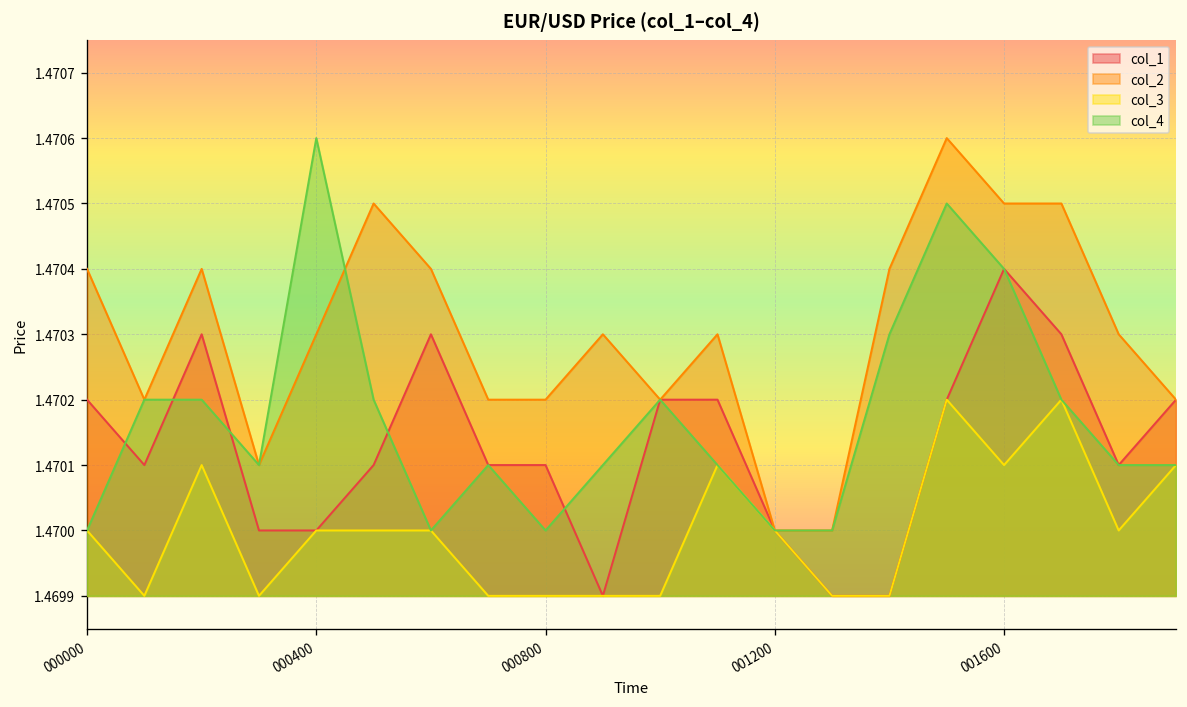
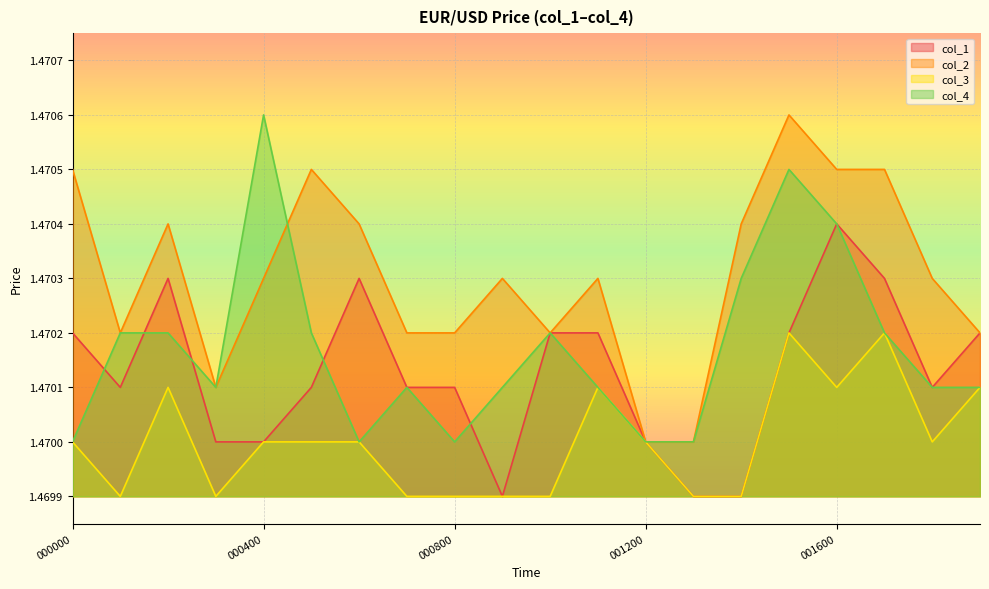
  {
    "col_1": {
      "000000": 1.4702,
      "000800": 1.4701
    },
    "col_2": {
-     "000000": 1.4704,
+     "000000": 1.4705,
      "000400": 1.4703,
      "000800": 1.4702,
      "001600": 1.4705
    },
    "col_3": {
      "000800": 1.4699,
      "001600": 1.4701
    },
    "col_4": {
      "000400": 1.4706,
      "000800": 1.4700
    }
  }
